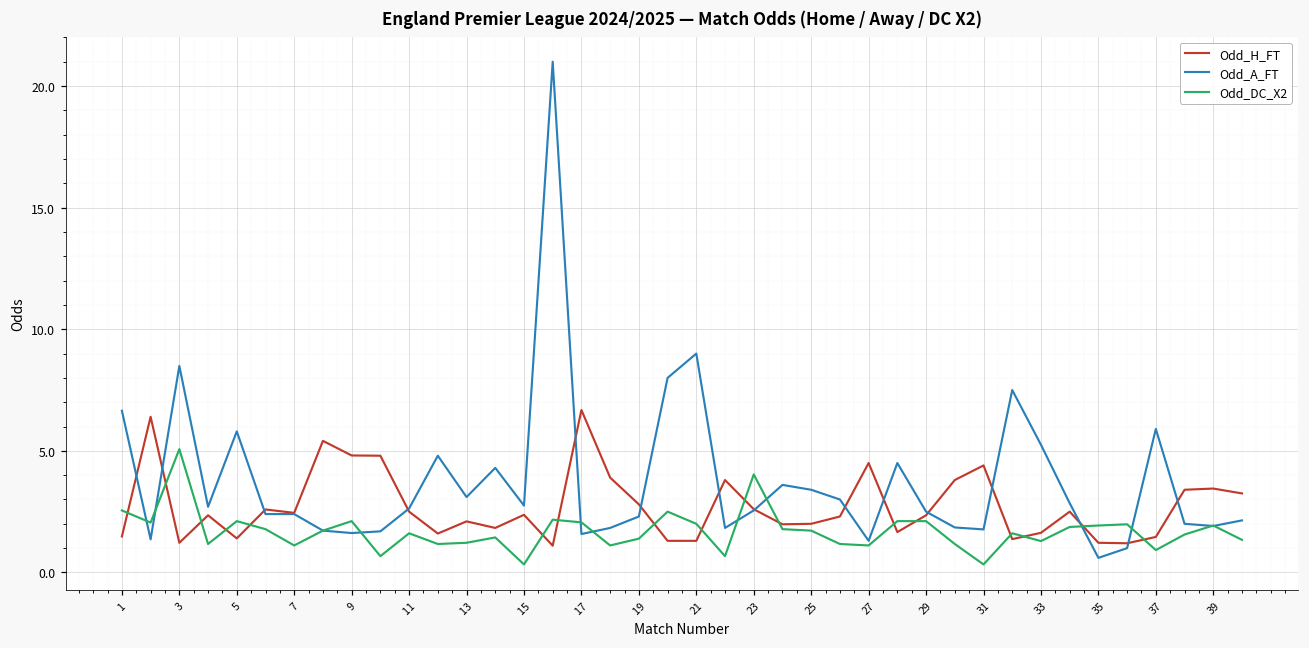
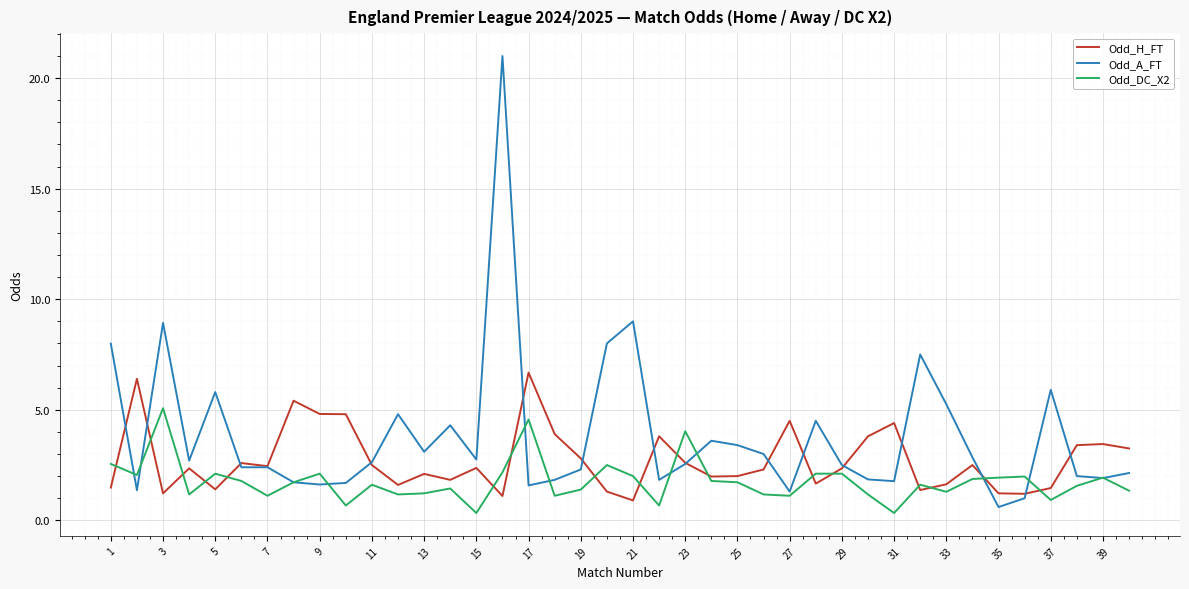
  {
    "Odd_H_FT": {
      "1": 1.5,
      "3": 1.2,
      "5": 1.4,
      "9": 4.8,
      "11": 2.5,
      "13": 2.1,
      "15": 2.4,
      "17": 6.7,
      "19": 2.8,
-     "21": 1.3,
+     "21": 0.9,
      "25": 2.0,
      "27": 4.5,
      "29": 2.4,
      "31": 4.4,
      "33": 1.6,
      "35": 1.2,
      "37": 1.5,
      "39": 3.5
    },
    "Odd_A_FT": {
-     "1": 6.7,
-     "3": 8.5,
+     "1": 8.0,
+     "3": 8.9,
      "5": 5.8,
      "9": 1.6,
      "11": 2.6,
      "13": 3.1,
      "15": 2.8,
      "17": 1.6,
      "19": 2.3,
      "21": 9.0,
      "25": 3.4,
      "27": 1.3,
      "29": 2.5,
      "31": 1.8,
      "33": 5.3,
      "35": 0.6,
      "37": 5.9
    },
    "Odd_DC_X2": {
      "1": 2.6,
      "3": 5.1,
      "5": 2.1,
      "7": 1.1,
      "9": 2.1,
      "11": 1.6,
      "13": 1.2,
      "15": 0.3,
-     "17": 2.1,
+     "17": 4.6,
      "19": 1.4,
      "21": 2.0,
      "23": 4.0,
      "25": 1.7,
      "27": 1.1,
      "29": 2.1,
      "31": 0.3,
      "33": 1.3,
      "35": 1.9,
      "37": 0.9
    }
  }
